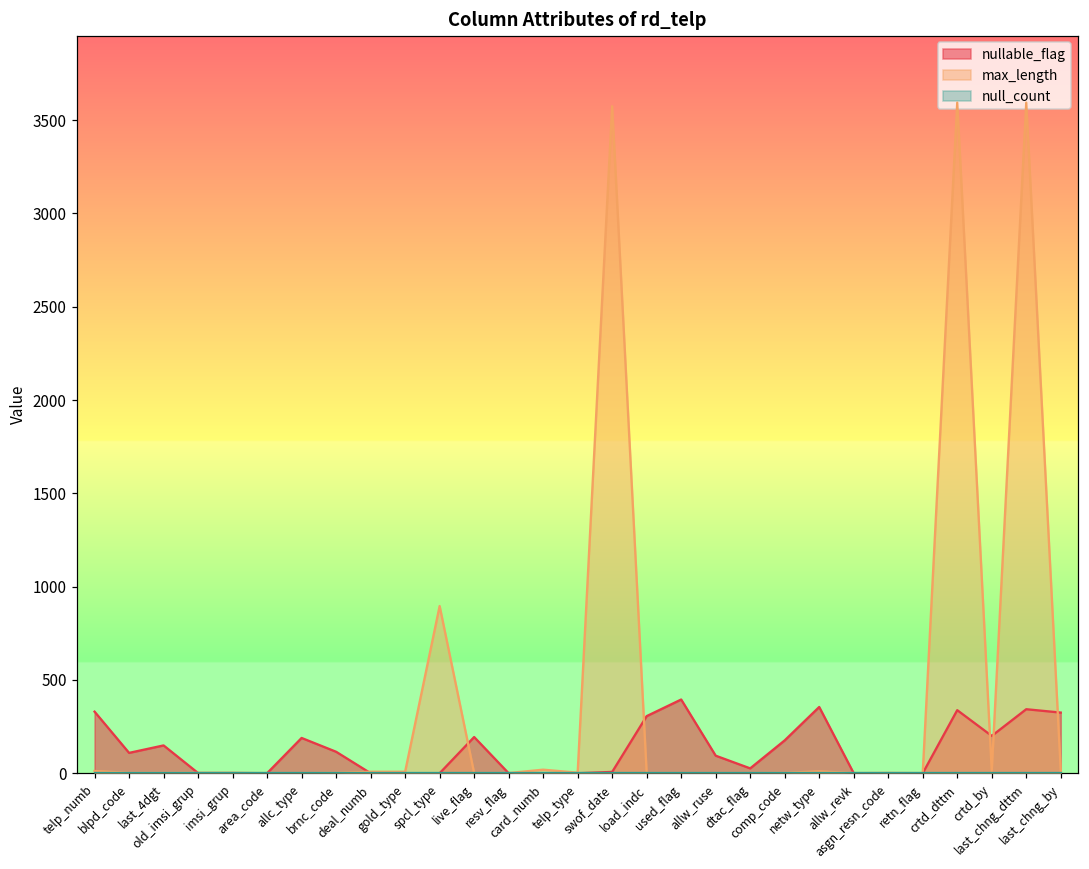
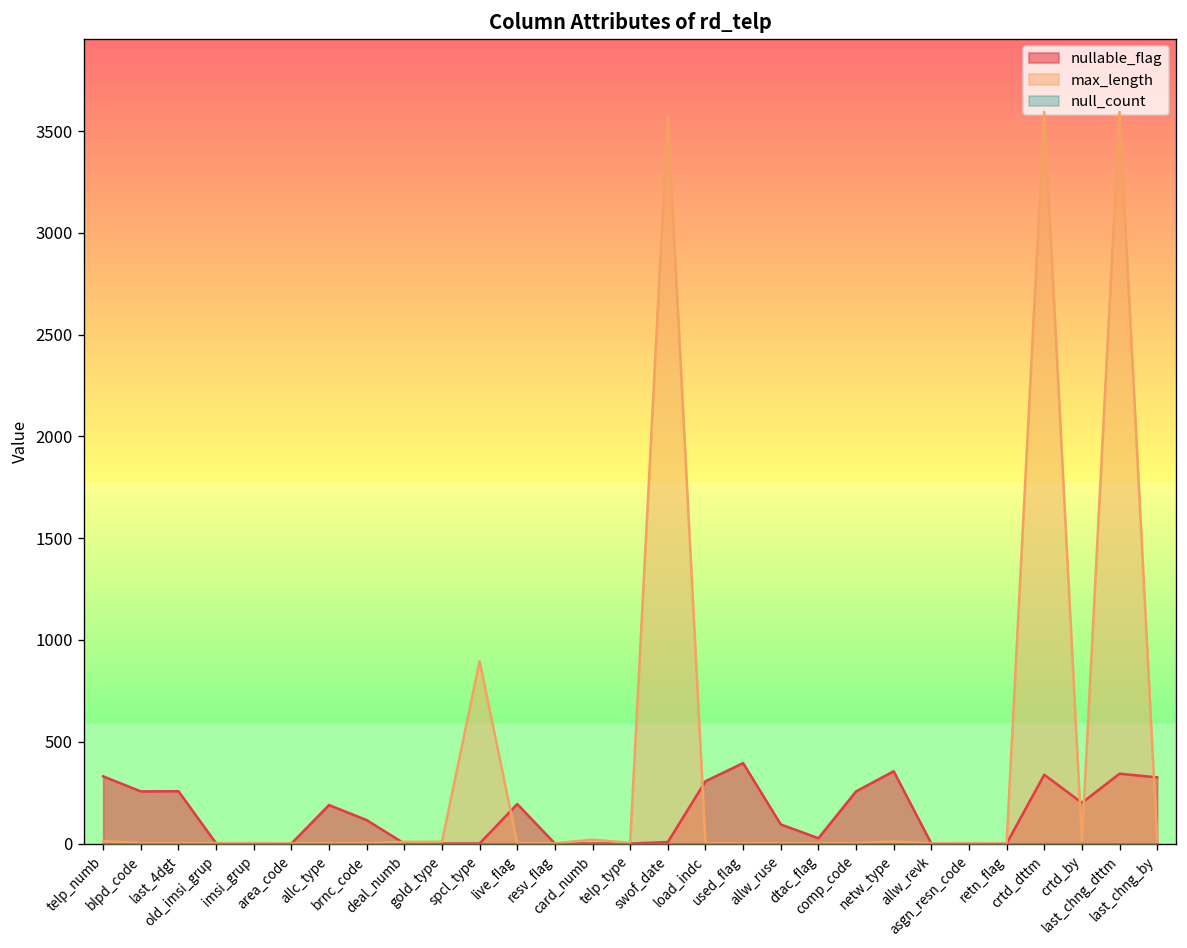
  {
    "nullable_flag": {
      "telp_numb": 330,
-     "blpd_code": 110,
-     "last_4dgt": 150,
+     "blpd_code": 260,
+     "last_4dgt": 260,
      "allc_type": 190,
      "brnc_code": 120,
      "live_flag": 190,
      "load_indc": 310,
      "used_flag": 400,
      "allw_ruse": 90,
      "dtac_flag": 30,
-     "comp_code": 180,
+     "comp_code": 260,
      "netw_type": 360,
      "crtd_dttm": 340,
      "crtd_by": 200,
      "last_chng_dttm": 340,
      "last_chng_by": 330
    },
    "max_length": {
      "spcl_type": 900,
      "card_numb": 20,
      "swof_date": 3580
    },
    "null_count": {
      "crtd_dttm": 0,
      "last_chng_dttm": 0
    }
  }
